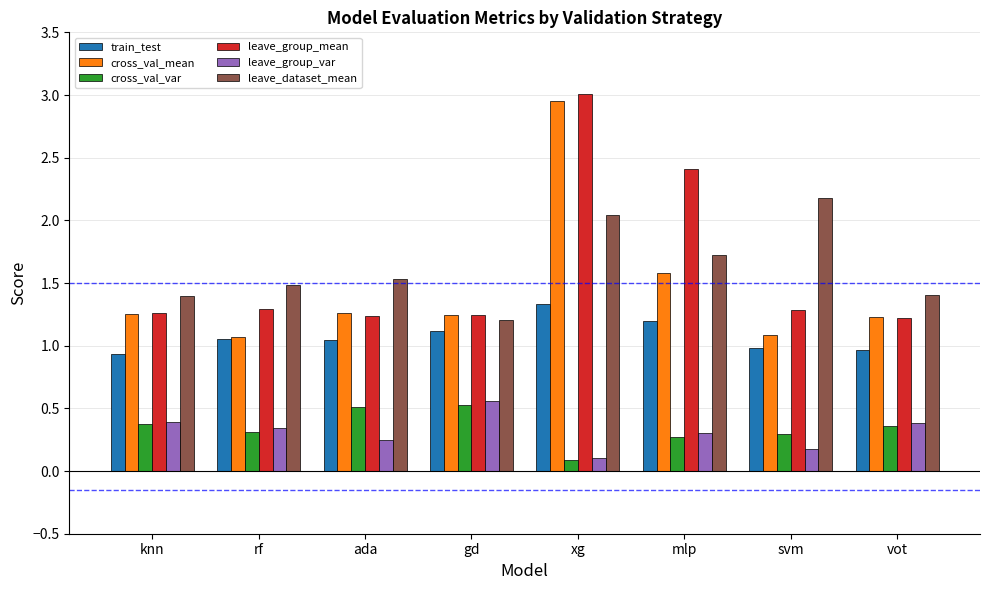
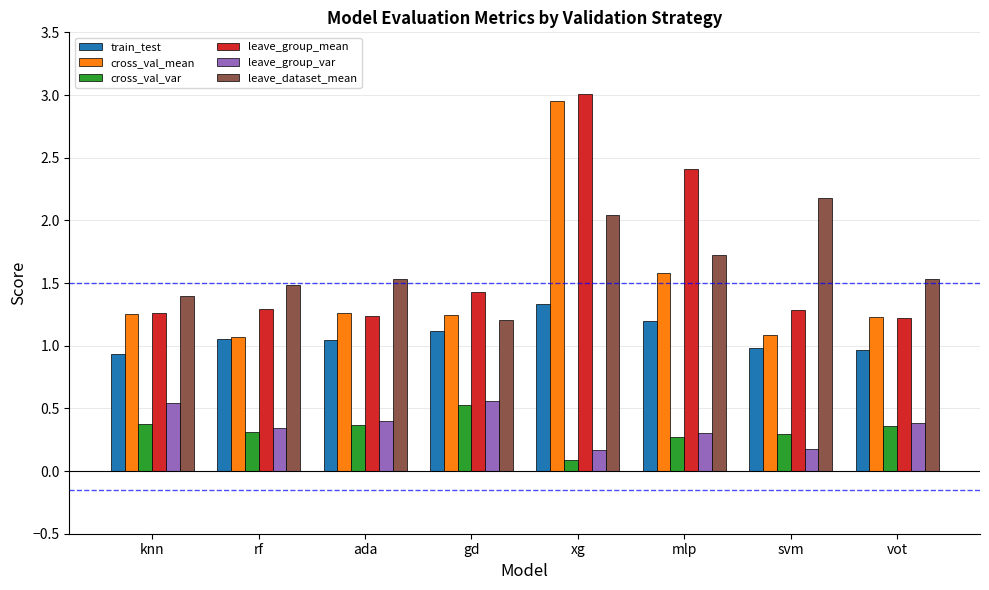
  {
    "train_test": {
      "knn": 0.94,
      "rf": 1.06,
      "ada": 1.05,
      "gd": 1.11,
      "xg": 1.33,
      "mlp": 1.20,
      "svm": 0.98,
      "vot": 0.96
    },
    "cross_val_mean": {
      "knn": 1.26,
      "rf": 1.07,
      "ada": 1.26,
      "gd": 1.25,
      "xg": 2.95,
      "mlp": 1.58,
      "svm": 1.09,
      "vot": 1.23
    },
    "cross_val_var": {
      "knn": 0.37,
      "rf": 0.31,
-     "ada": 0.51,
+     "ada": 0.37,
      "gd": 0.53,
      "xg": 0.09,
      "mlp": 0.27,
      "svm": 0.30,
      "vot": 0.36
    },
    "leave_group_mean": {
      "knn": 1.26,
      "rf": 1.29,
      "ada": 1.24,
-     "gd": 1.24,
+     "gd": 1.43,
      "xg": 3.01,
      "mlp": 2.41,
      "svm": 1.28,
      "vot": 1.22
    },
    "leave_group_var": {
-     "knn": 0.39,
+     "knn": 0.54,
      "rf": 0.35,
-     "ada": 0.25,
+     "ada": 0.40,
      "gd": 0.56,
-     "xg": 0.10,
+     "xg": 0.17,
      "mlp": 0.30,
      "svm": 0.18,
      "vot": 0.38
    },
    "leave_dataset_mean": {
      "knn": 1.40,
      "rf": 1.48,
      "ada": 1.53,
      "gd": 1.20,
      "xg": 2.05,
      "mlp": 1.72,
      "svm": 2.18,
-     "vot": 1.41
+     "vot": 1.53
    }
  }
